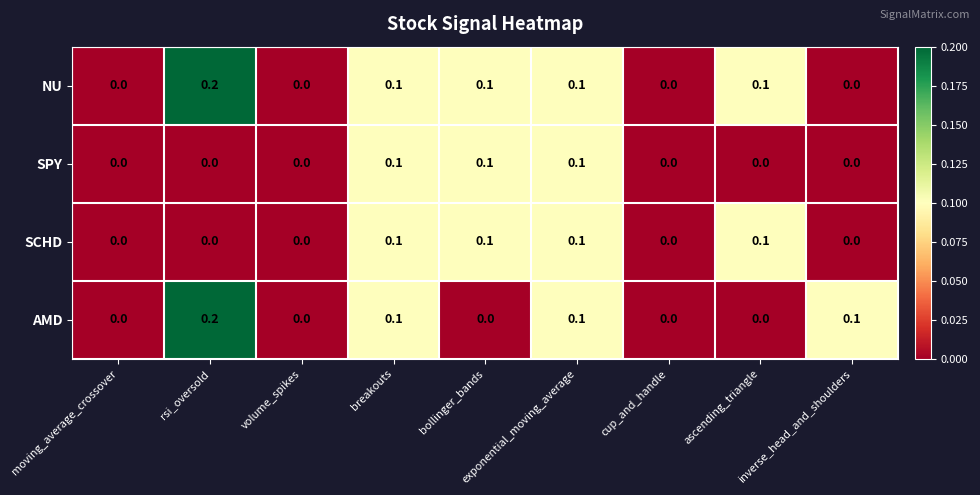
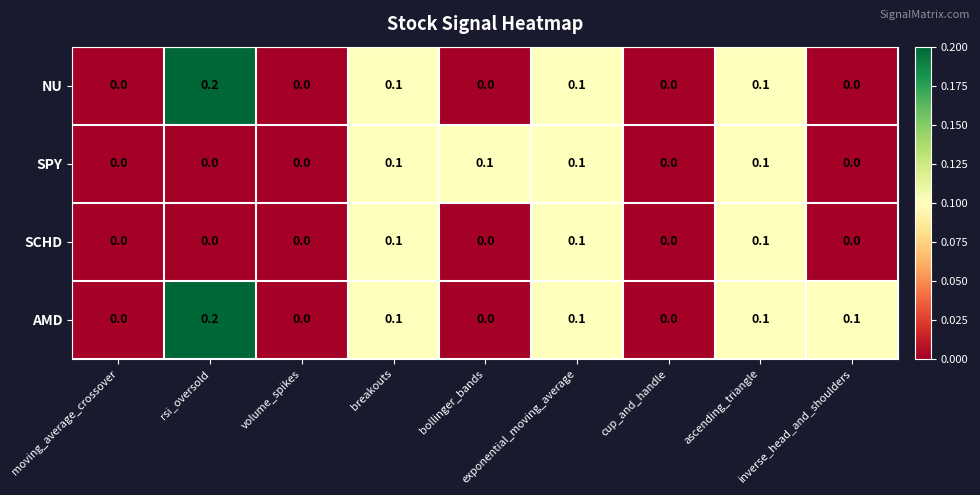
  {
    "NU": {
      "moving_average_crossover": 0.0,
      "rsi_oversold": 0.2,
      "volume_spikes": 0.0,
      "breakouts": 0.1,
-     "bollinger_bands": 0.1,
+     "bollinger_bands": 0.0,
      "exponential_moving_average": 0.1,
      "cup_and_handle": 0.0,
      "ascending_triangle": 0.1,
      "inverse_head_and_shoulders": 0.0
    },
    "SPY": {
      "moving_average_crossover": 0.0,
      "rsi_oversold": 0.0,
      "volume_spikes": 0.0,
      "breakouts": 0.1,
      "bollinger_bands": 0.1,
      "exponential_moving_average": 0.1,
      "cup_and_handle": 0.0,
-     "ascending_triangle": 0.0,
+     "ascending_triangle": 0.1,
      "inverse_head_and_shoulders": 0.0
    },
    "SCHD": {
      "moving_average_crossover": 0.0,
      "rsi_oversold": 0.0,
      "volume_spikes": 0.0,
      "breakouts": 0.1,
-     "bollinger_bands": 0.1,
+     "bollinger_bands": 0.0,
      "exponential_moving_average": 0.1,
      "cup_and_handle": 0.0,
      "ascending_triangle": 0.1,
      "inverse_head_and_shoulders": 0.0
    },
    "AMD": {
      "moving_average_crossover": 0.0,
      "rsi_oversold": 0.2,
      "volume_spikes": 0.0,
      "breakouts": 0.1,
      "bollinger_bands": 0.0,
      "exponential_moving_average": 0.1,
      "cup_and_handle": 0.0,
-     "ascending_triangle": 0.0,
+     "ascending_triangle": 0.1,
      "inverse_head_and_shoulders": 0.1
    }
  }
